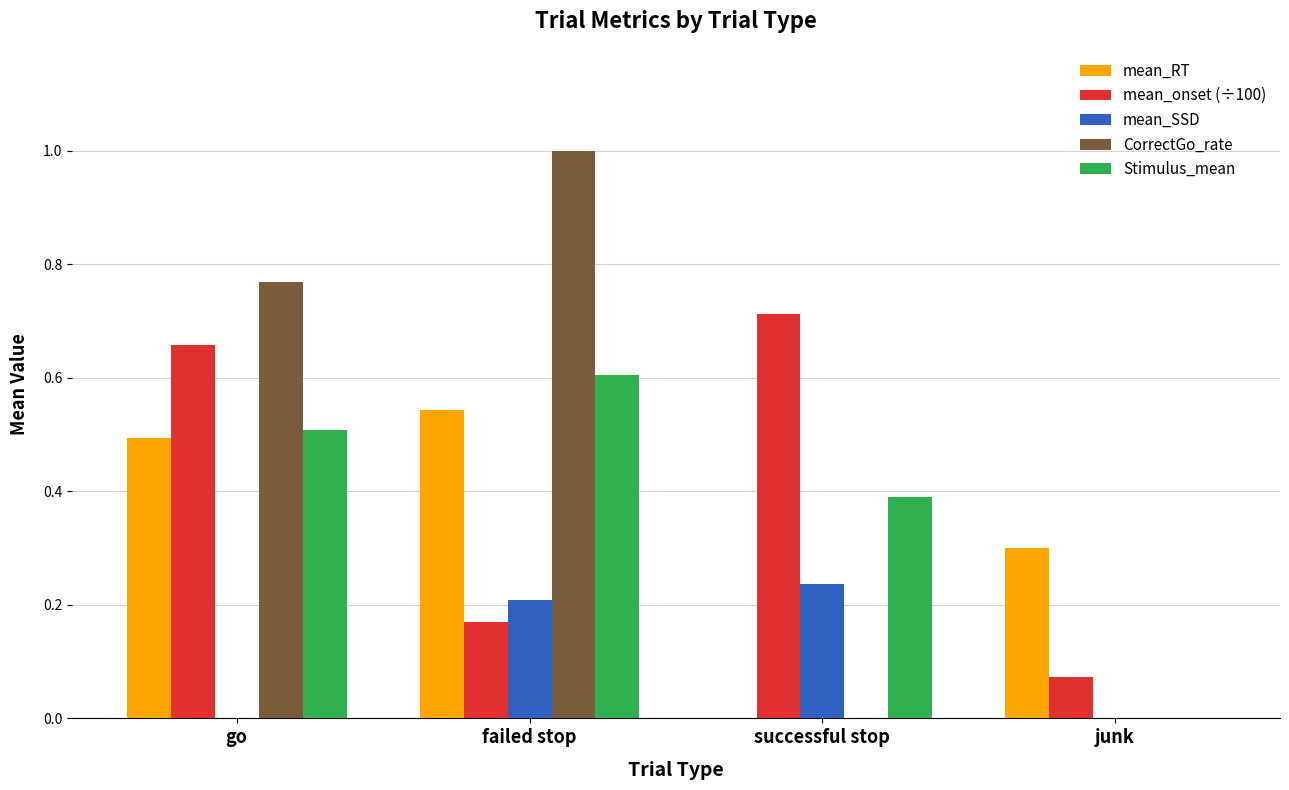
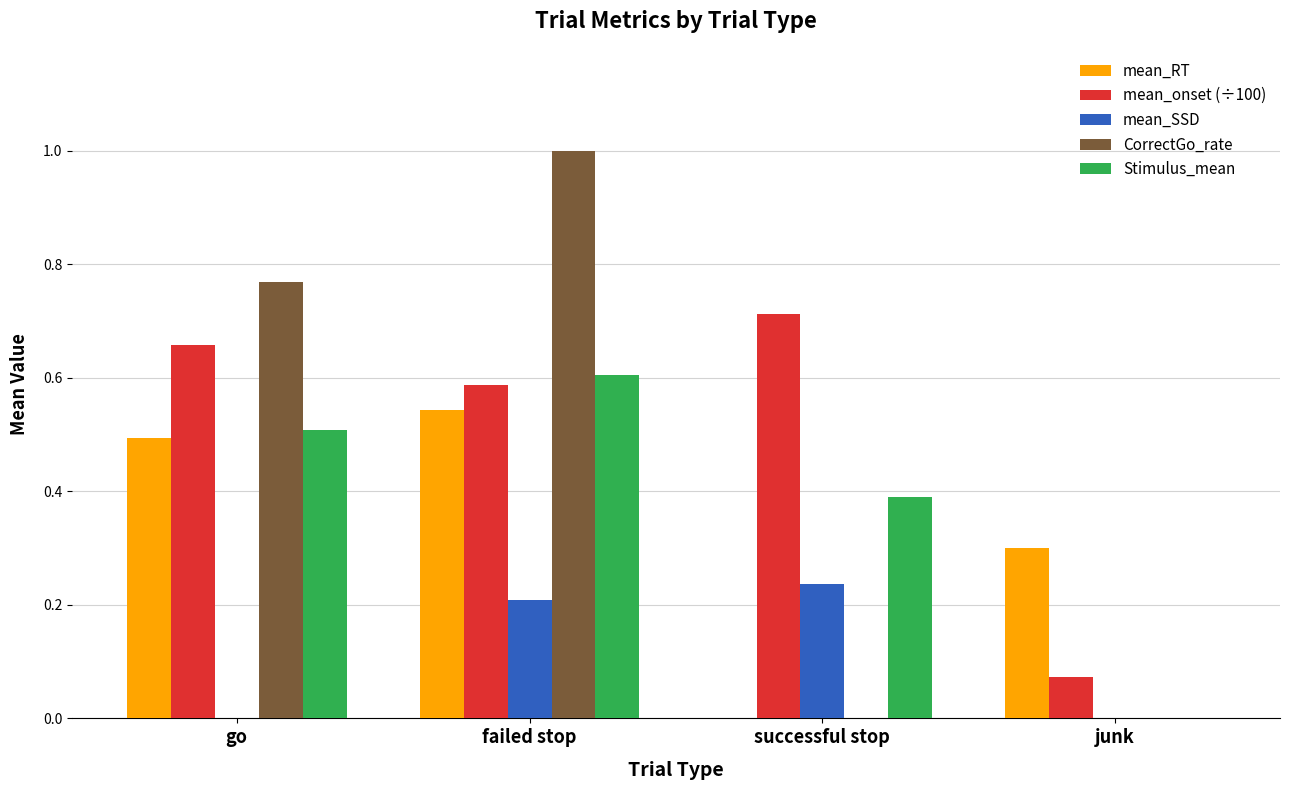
  {
    "mean_RT": {
      "go": 0.49,
      "failed stop": 0.54,
      "successful stop": 0.00,
      "junk": 0.30
    },
    "mean_onset (÷100)": {
      "go": 0.66,
-     "failed stop": 0.17,
+     "failed stop": 0.59,
      "successful stop": 0.71,
      "junk": 0.07
    },
    "mean_SSD": {
      "go": 0.00,
      "failed stop": 0.21,
      "successful stop": 0.24,
      "junk": 0.00
    },
    "CorrectGo_rate": {
      "go": 0.77,
      "failed stop": 1.00,
      "successful stop": 0.00,
      "junk": 0.00
    },
    "Stimulus_mean": {
      "go": 0.51,
      "failed stop": 0.61,
      "successful stop": 0.39,
      "junk": 0.00
    }
  }
